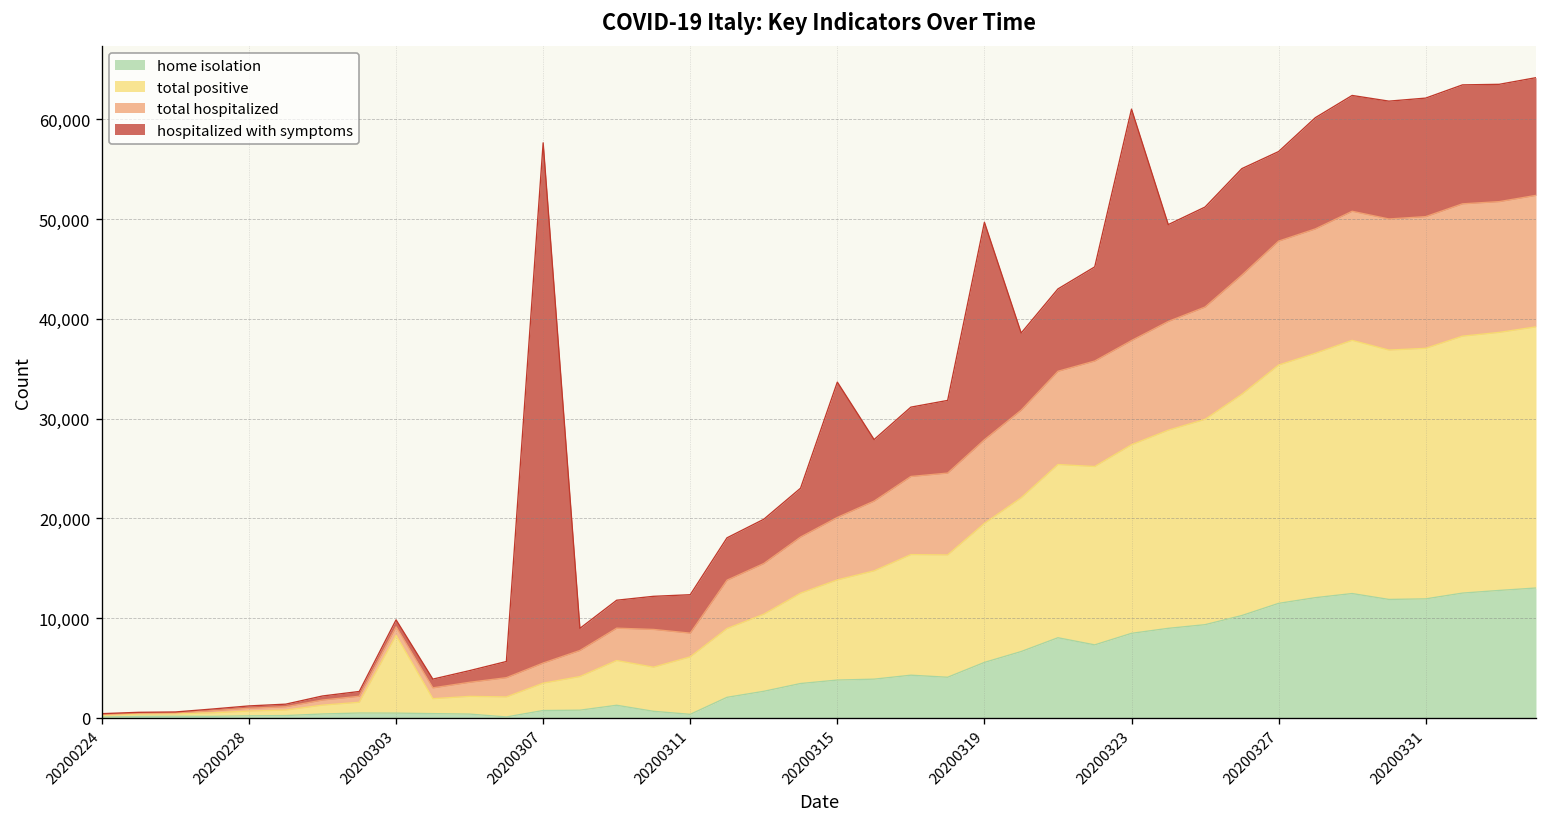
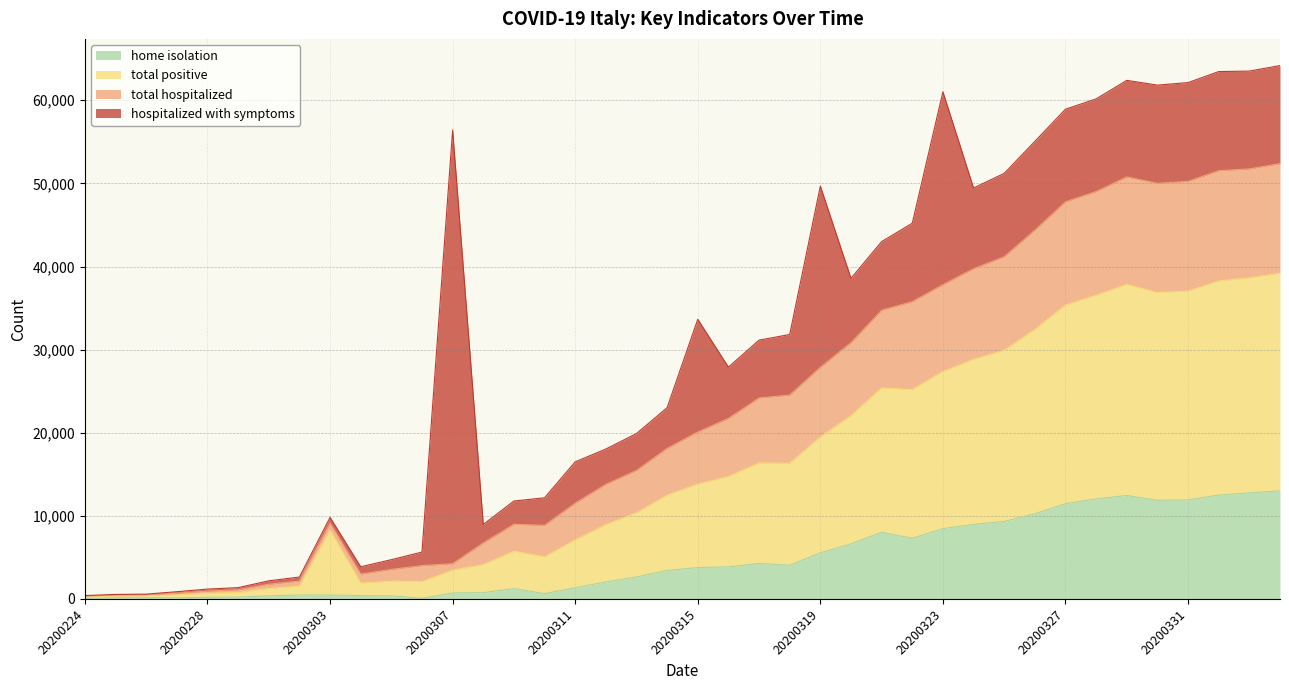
  {
    "home isolation": {
      "20200228": "0",
      "20200303": "0",
      "20200307": "1,000",
-     "20200311": "0",
+     "20200311": "1,000",
      "20200315": "4,000",
      "20200319": "6,000",
      "20200323": "8,000",
      "20200327": "11,000",
      "20200331": "12,000"
    },
    "total positive": {
      "20200303": "8,000",
      "20200307": "3,000",
      "20200311": "6,000",
      "20200315": "10,000",
      "20200319": "14,000",
      "20200323": "19,000",
      "20200327": "24,000",
      "20200331": "25,000"
    },
    "total hospitalized": {
      "20200303": "1,000",
-     "20200307": "2,000",
-     "20200311": "2,000",
+     "20200307": "1,000",
+     "20200311": "4,000",
      "20200315": "6,000",
      "20200319": "8,000",
      "20200323": "10,000",
      "20200327": "12,000",
      "20200331": "13,000"
    },
    "hospitalized with symptoms": {
      "20200303": "1,000",
      "20200307": "52,000",
-     "20200311": "4,000",
+     "20200311": "5,000",
      "20200315": "14,000",
      "20200319": "22,000",
      "20200323": "23,000",
-     "20200327": "9,000",
+     "20200327": "11,000",
      "20200331": "12,000"
    }
  }
